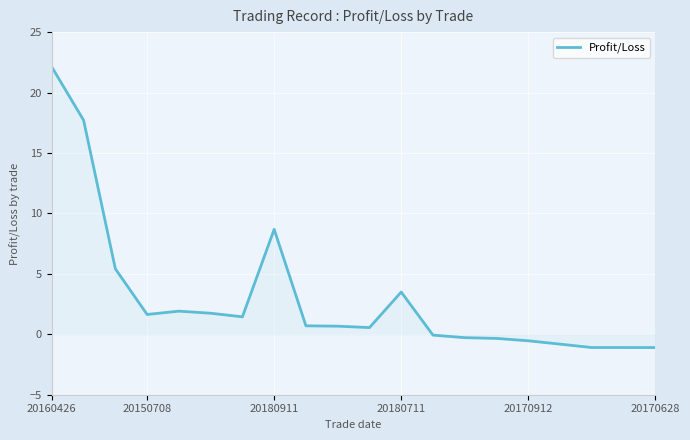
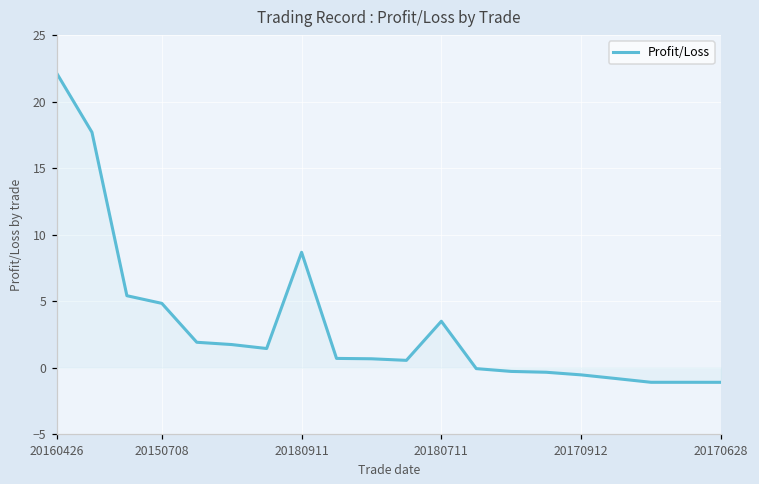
  {
    "Profit/Loss": {
-     "20150708": 1.6,
+     "20150708": 4.8,
      "20170912": -0.5,
      "20170628": -1.1
    }
  }
